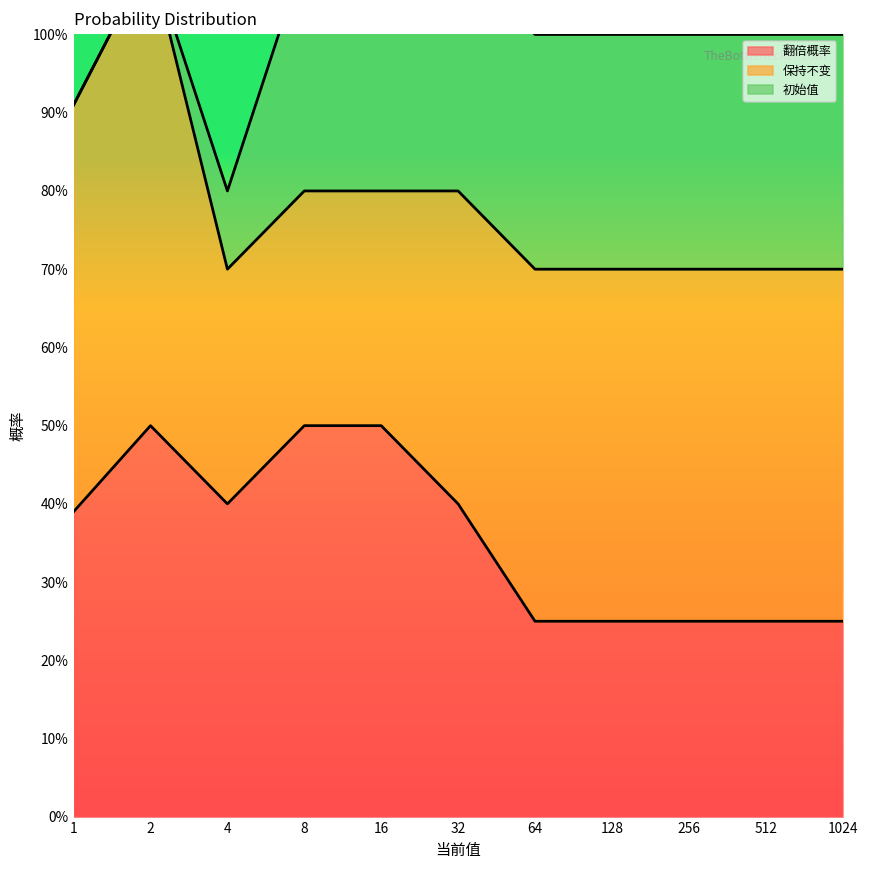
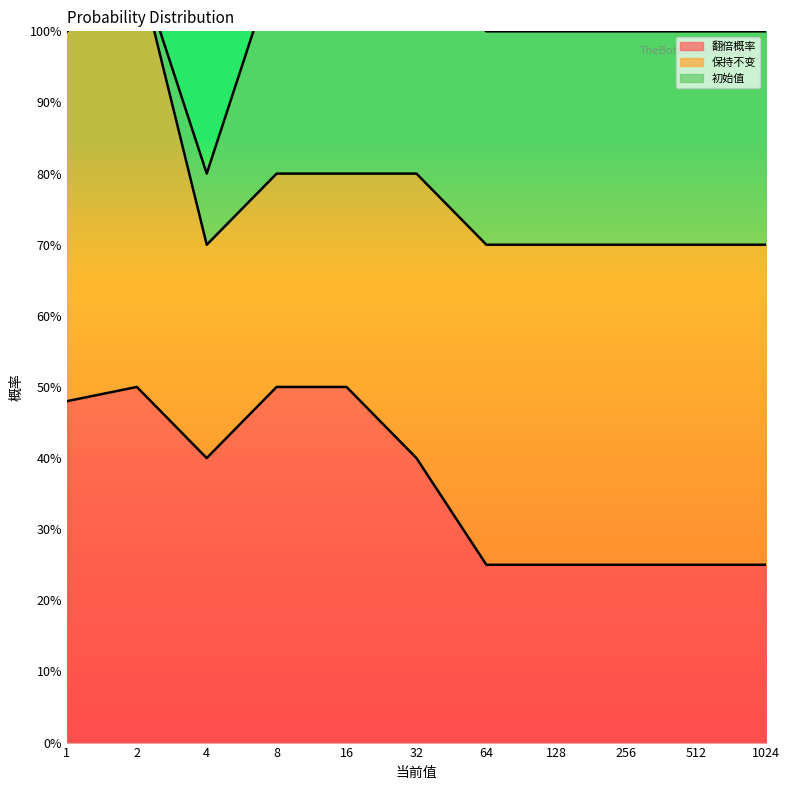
  {
    "翻倍概率": {
-     "1": "39%",
+     "1": "48%",
      "2": "50%",
      "4": "40%",
      "8": "50%",
      "16": "50%",
      "32": "40%",
      "64": "25%",
      "128": "25%",
      "256": "25%",
      "512": "25%",
      "1024": "25%"
    },
    "保持不变": {
      "4": "30%",
      "8": "30%",
      "16": "30%",
      "32": "40%",
      "64": "45%",
      "128": "45%",
      "256": "45%",
      "512": "45%",
      "1024": "45%"
    },
    "初始值": {
      "4": "10%",
      "64": "30%",
      "128": "30%",
      "256": "30%",
      "512": "30%",
      "1024": "30%"
    }
  }
